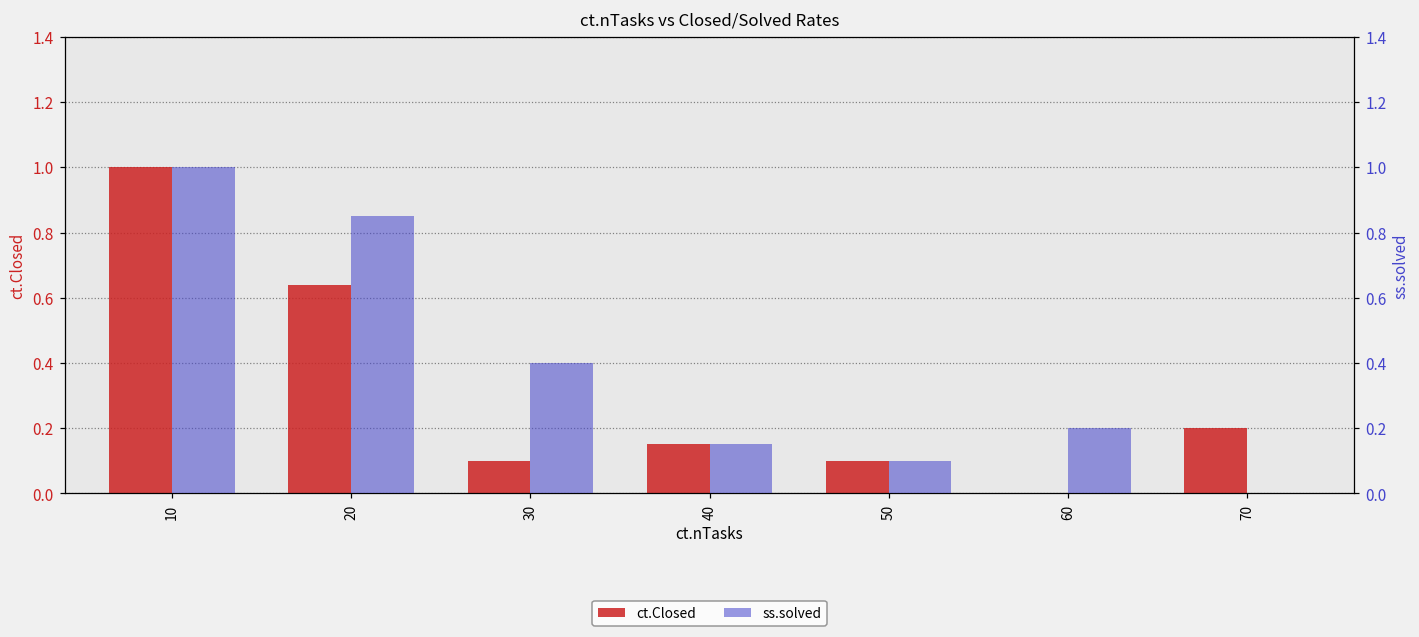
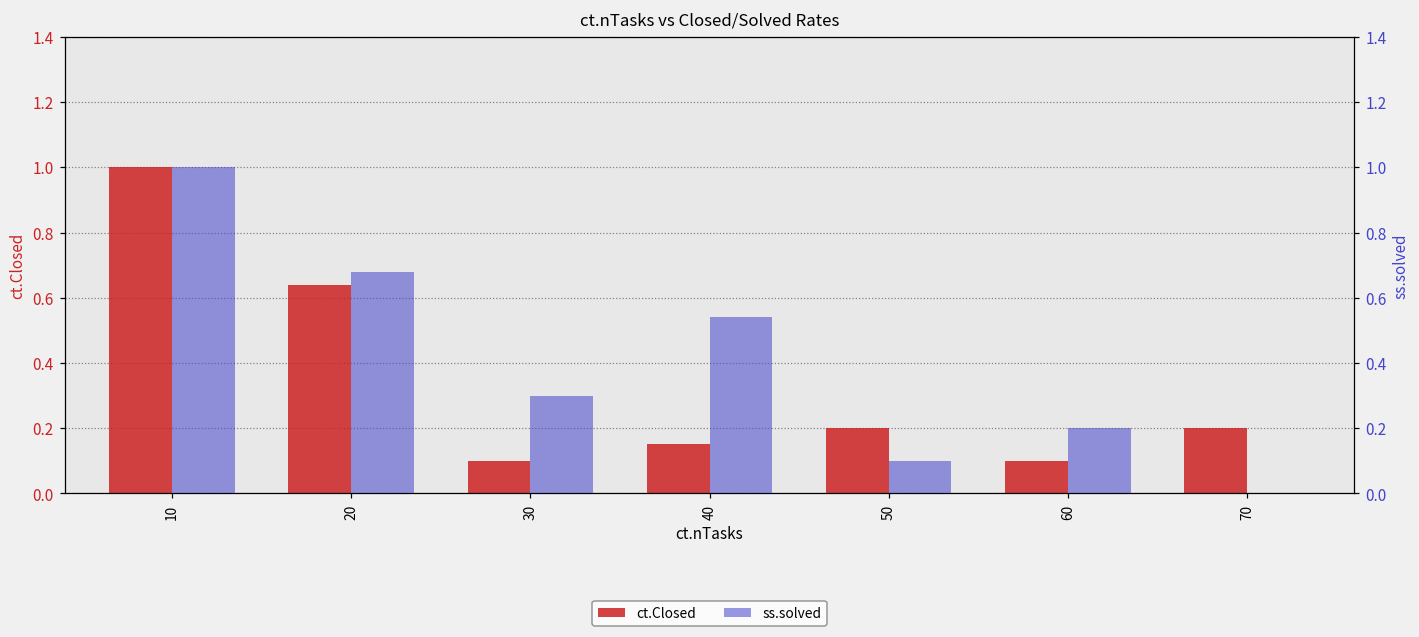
  {
    "ct.Closed": {
      "10": 1.0,
      "20": 0.64,
      "30": 0.1,
      "40": 0.15,
-     "50": 0.1,
-     "60": 0.0,
+     "50": 0.2,
+     "60": 0.1,
      "70": 0.2
    },
    "ss.solved": {
      "10": 1.00,
-     "20": 0.85,
-     "30": 0.4,
-     "40": 0.15,
+     "20": 0.68,
+     "30": 0.3,
+     "40": 0.54,
      "50": 0.10,
      "60": 0.20,
      "70": 0.00
    }
  }
